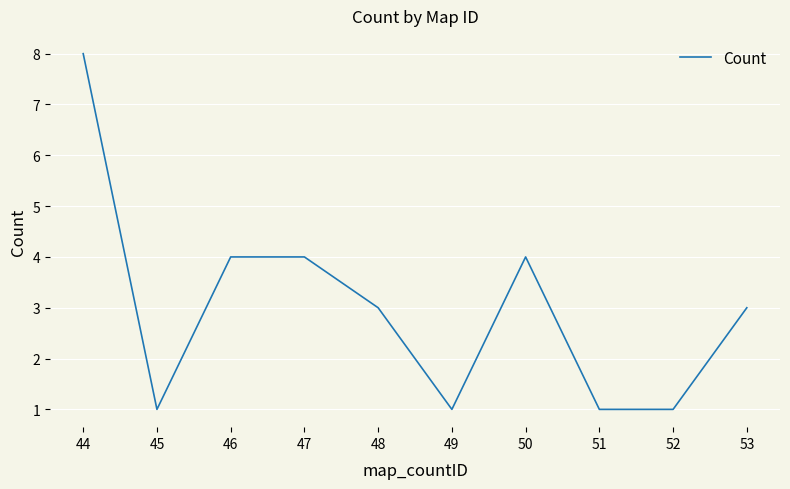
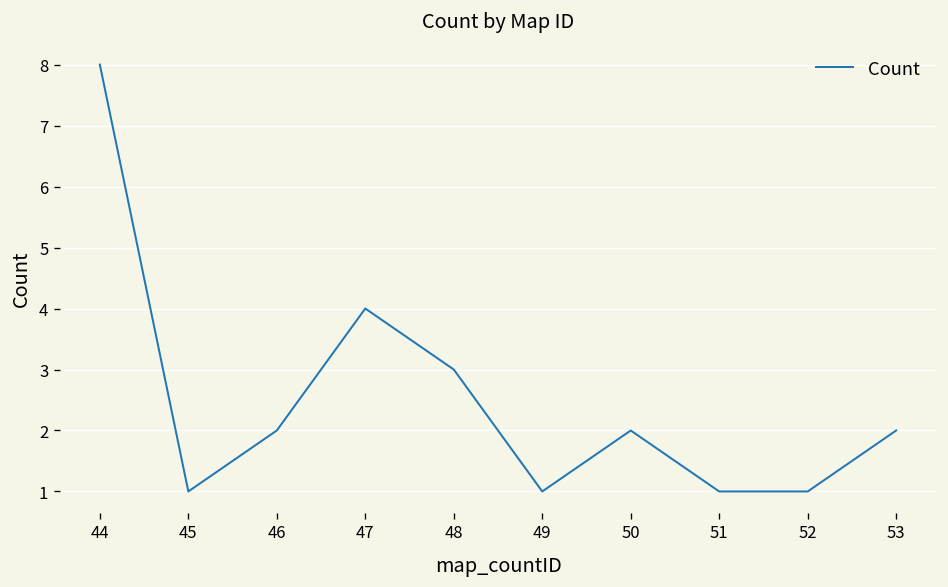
  {
    "44": 8,
    "45": 1,
-   "46": 4,
+   "46": 2,
    "47": 4,
    "48": 3,
    "49": 1,
-   "50": 4,
+   "50": 2,
    "51": 1,
    "52": 1,
-   "53": 3
+   "53": 2
  }
